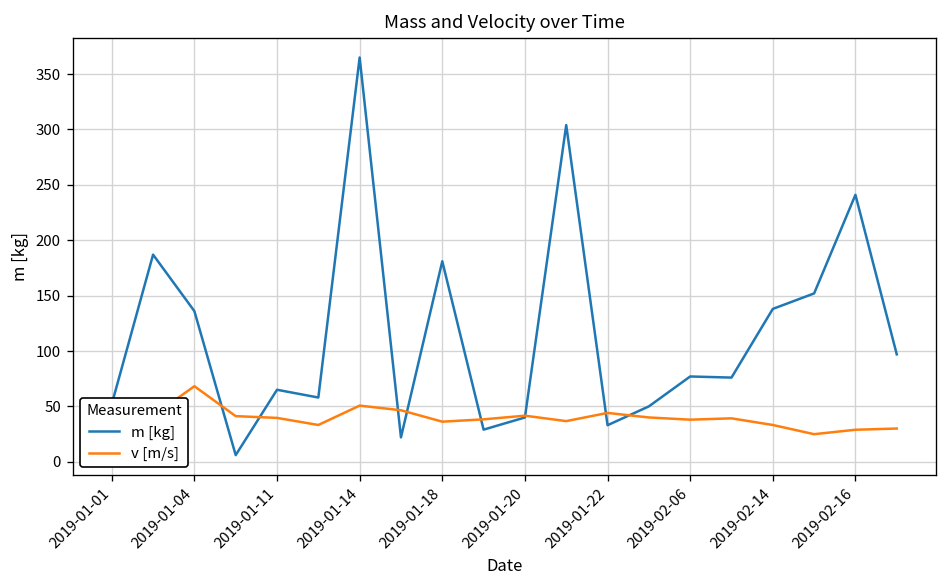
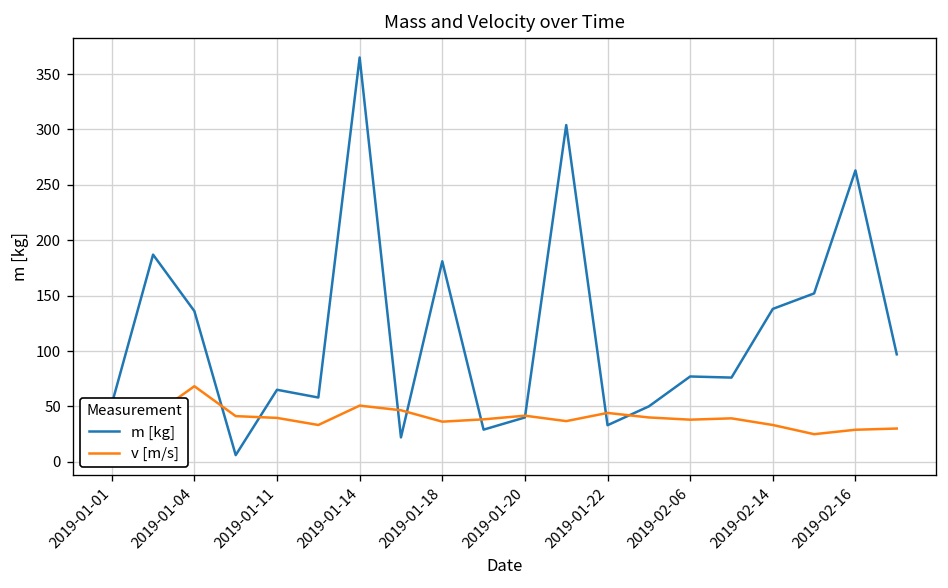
  {
    "m [kg]": {
      "2019-01-04": 140,
      "2019-01-14": 370,
      "2019-01-18": 180,
      "2019-01-22": 30,
      "2019-02-06": 80,
      "2019-02-14": 140,
-     "2019-02-16": 240
+     "2019-02-16": 260
    },
    "v [m/s]": {
      "2019-01-04": 70,
      "2019-01-14": 50,
      "2019-01-18": 40,
      "2019-01-22": 40,
      "2019-02-06": 40,
      "2019-02-14": 30,
      "2019-02-16": 30
    }
  }
